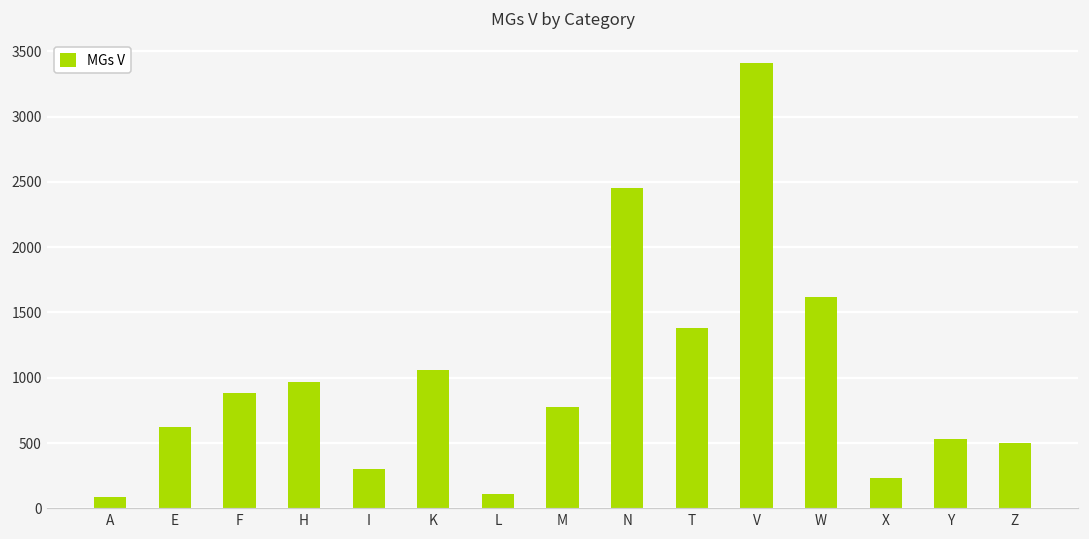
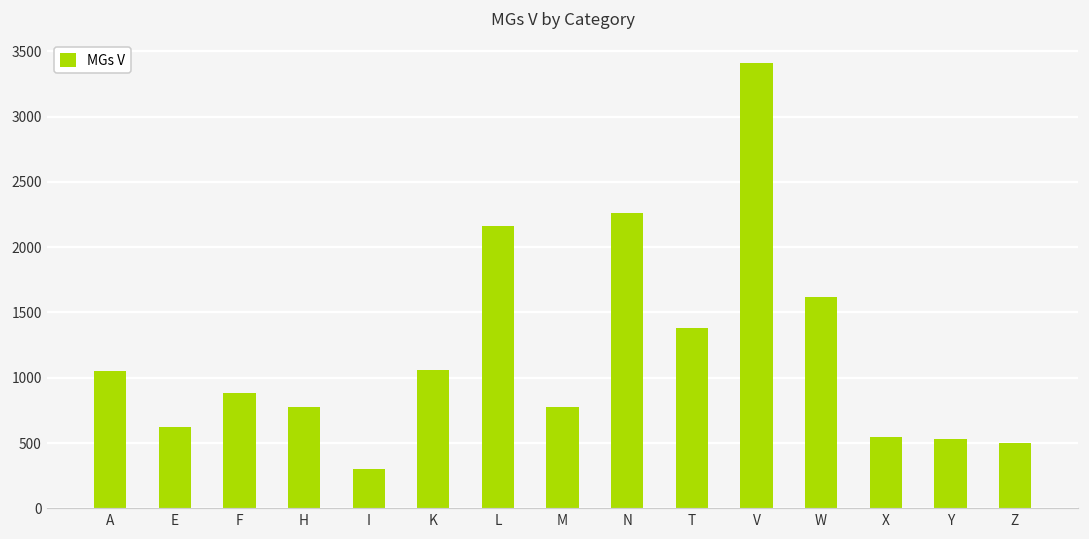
  {
-   "A": 80,
+   "A": 1050,
    "E": 620,
    "F": 880,
-   "H": 970,
+   "H": 780,
    "I": 300,
    "K": 1060,
-   "L": 110,
+   "L": 2160,
    "M": 770,
-   "N": 2460,
+   "N": 2270,
    "T": 1380,
    "V": 3410,
    "W": 1620,
-   "X": 230,
+   "X": 550,
    "Y": 530,
    "Z": 500
  }
